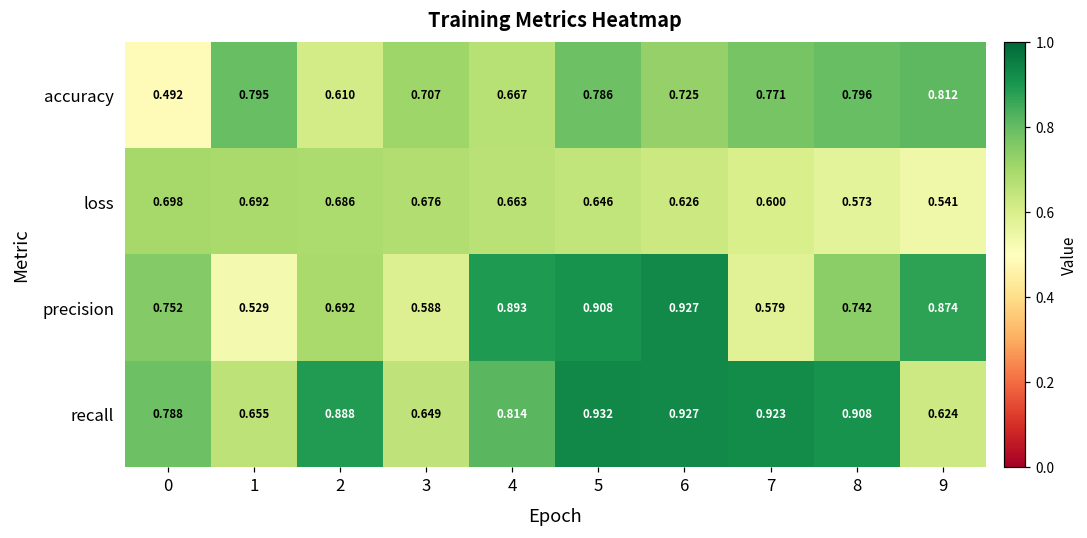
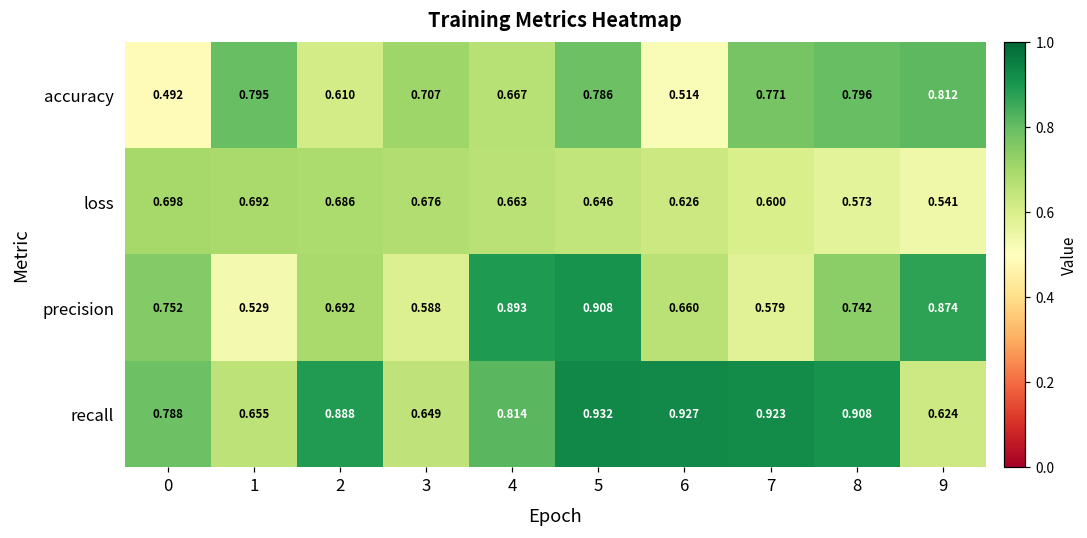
  {
    "accuracy": {
      "0": 0.492,
      "1": 0.795,
      "2": 0.610,
      "3": 0.707,
      "4": 0.667,
      "5": 0.786,
-     "6": 0.725,
+     "6": 0.514,
      "7": 0.771,
      "8": 0.796,
      "9": 0.812
    },
    "loss": {
      "0": 0.698,
      "1": 0.692,
      "2": 0.686,
      "3": 0.676,
      "4": 0.663,
      "5": 0.646,
      "6": 0.626,
      "7": 0.600,
      "8": 0.573,
      "9": 0.541
    },
    "precision": {
      "0": 0.752,
      "1": 0.529,
      "2": 0.692,
      "3": 0.588,
      "4": 0.893,
      "5": 0.908,
-     "6": 0.927,
+     "6": 0.660,
      "7": 0.579,
      "8": 0.742,
      "9": 0.874
    },
    "recall": {
      "0": 0.788,
      "1": 0.655,
      "2": 0.888,
      "3": 0.649,
      "4": 0.814,
      "5": 0.932,
      "6": 0.927,
      "7": 0.923,
      "8": 0.908,
      "9": 0.624
    }
  }
